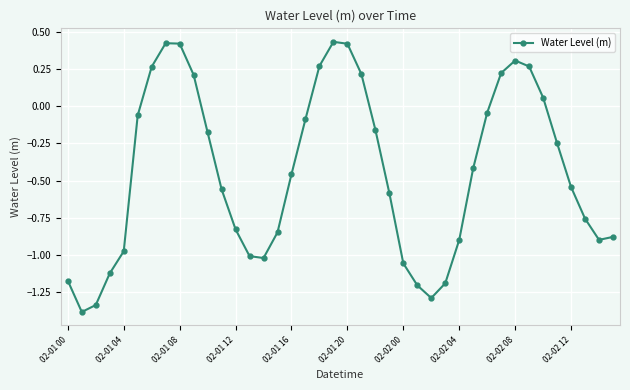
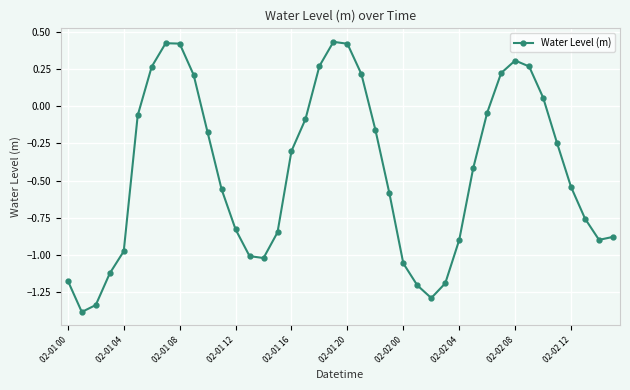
  {
    "02-01 00": -1.17,
    "02-01 04": -0.98,
    "02-01 08": 0.42,
    "02-01 12": -0.83,
-   "02-01 16": -0.46,
+   "02-01 16": -0.30,
    "02-01 20": 0.42,
    "02-02 00": -1.06,
    "02-02 04": -0.90,
    "02-02 08": 0.31,
    "02-02 12": -0.54
  }
